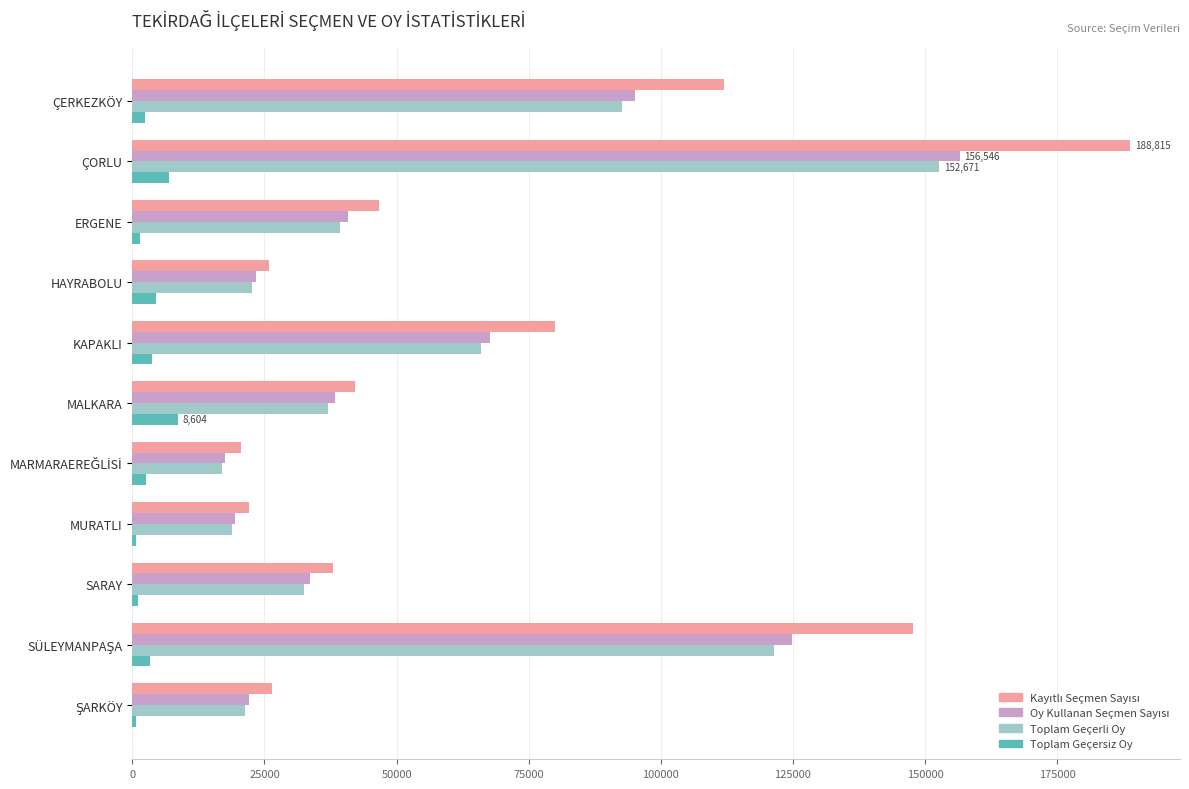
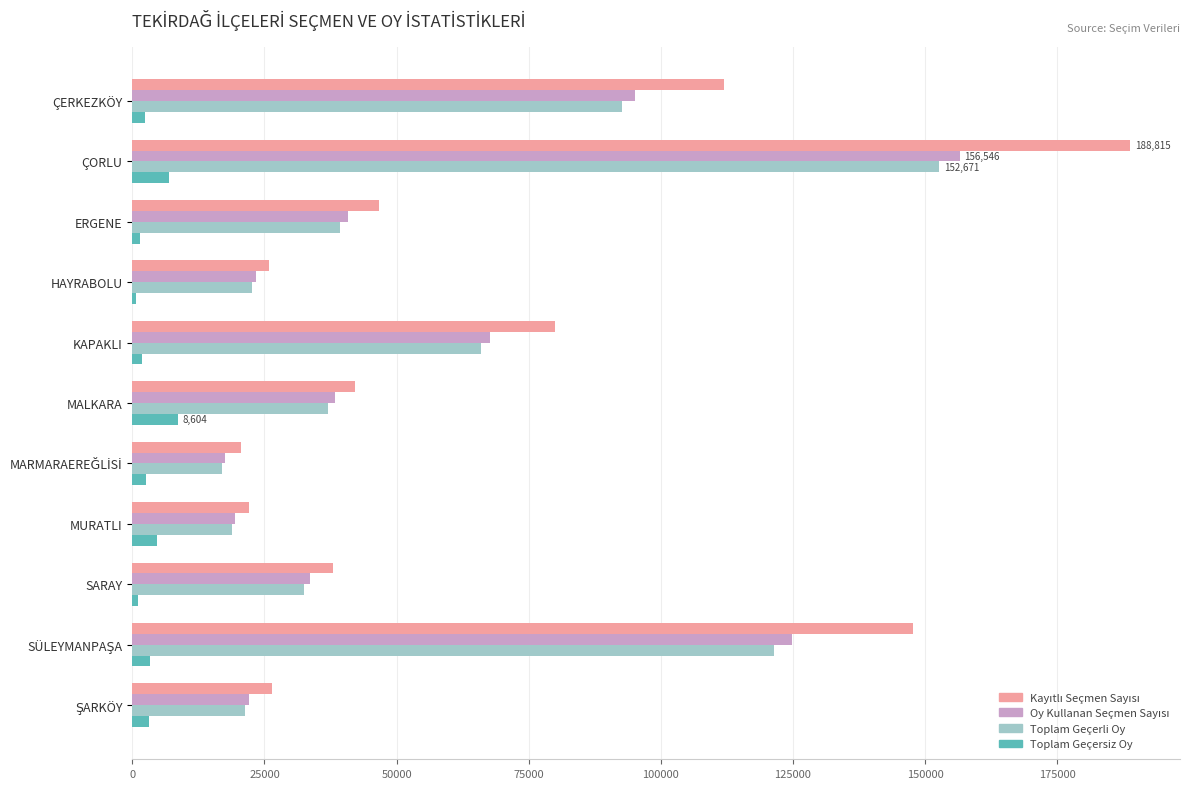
  {
    "Toplam Geçersiz Oy": {
      "ÇERKEZKÖY": 2000,
      "ÇORLU": 7000,
      "ERGENE": 1000,
-     "HAYRABOLU": 5000,
-     "KAPAKLI": 4000,
+     "HAYRABOLU": 1000,
+     "KAPAKLI": 2000,
      "MARMARAEREĞLİSİ": 3000,
-     "MURATLI": 1000,
+     "MURATLI": 5000,
      "SARAY": 1000,
      "SÜLEYMANPAŞA": 3000,
-     "ŞARKÖY": 1000
+     "ŞARKÖY": 3000
    }
  }
